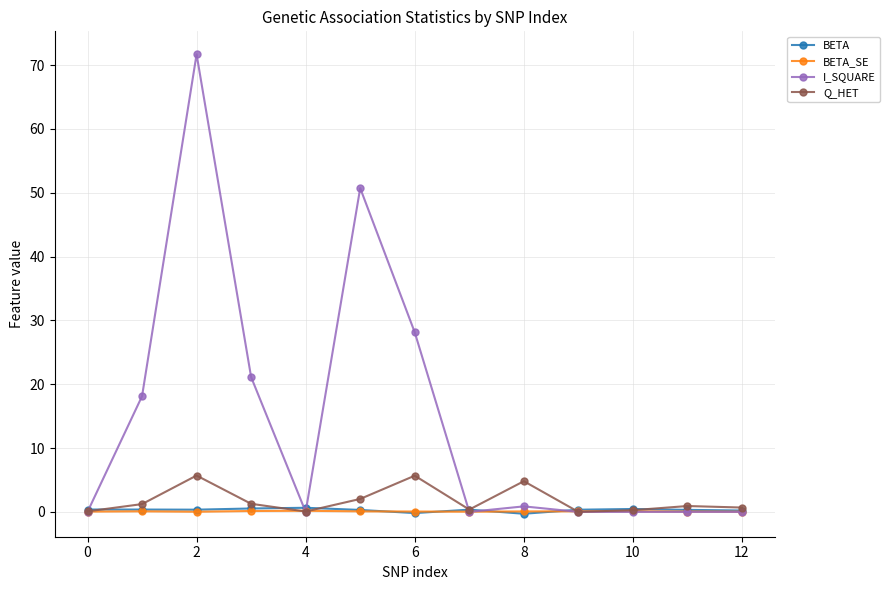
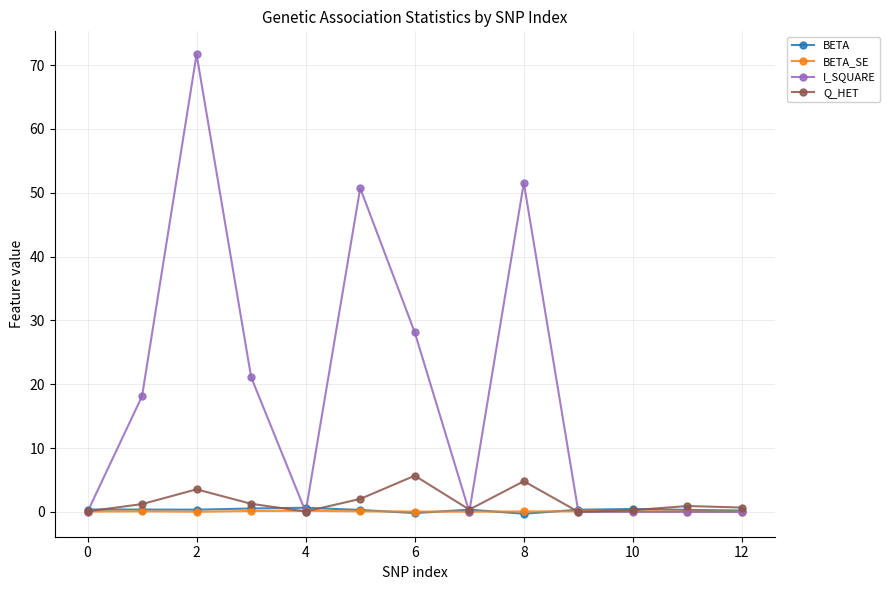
  {
    "BETA": {
      "4": 1
    },
    "I_SQUARE": {
      "2": 72,
      "6": 28,
-     "8": 1
+     "8": 52
    },
    "Q_HET": {
-     "2": 6,
+     "2": 4,
      "6": 6,
      "8": 5,
      "12": 1
    }
  }
